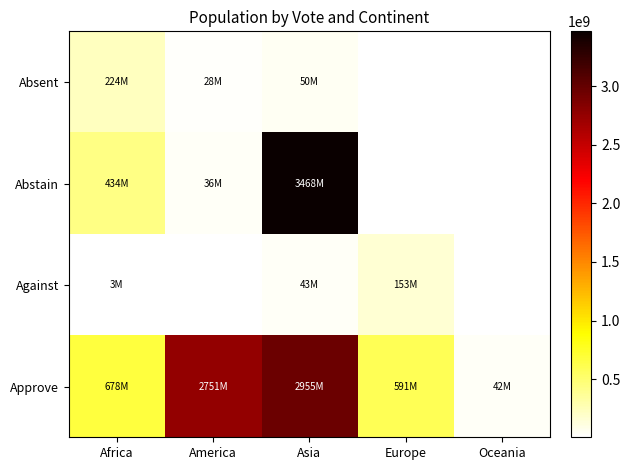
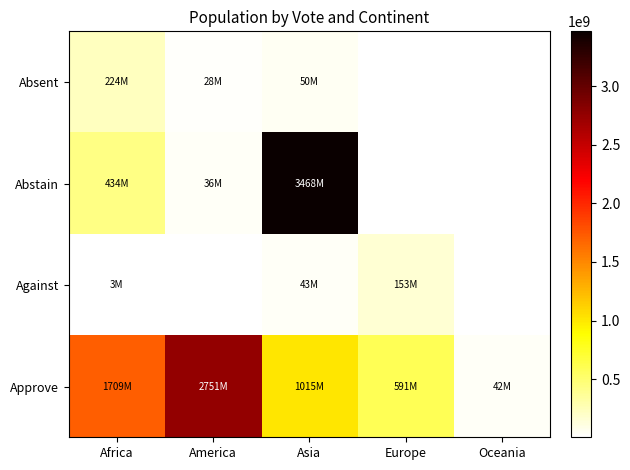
  {
    "Absent": {
      "Africa": "224M",
      "America": "28M",
      "Asia": "50M"
    },
    "Abstain": {
      "Africa": "434M",
      "America": "36M",
      "Asia": "3468M"
    },
    "Against": {
      "Africa": "3M",
      "Asia": "43M",
      "Europe": "153M"
    },
    "Approve": {
-     "Africa": "678M",
+     "Africa": "1709M",
      "America": "2751M",
-     "Asia": "2955M",
+     "Asia": "1015M",
      "Europe": "591M",
      "Oceania": "42M"
    }
  }
